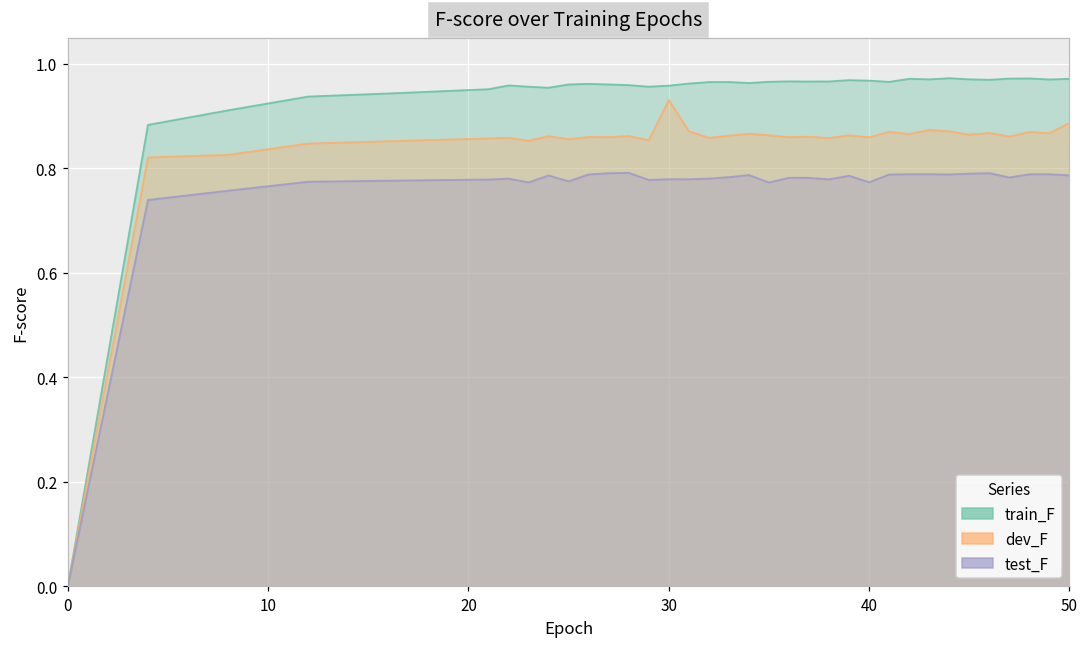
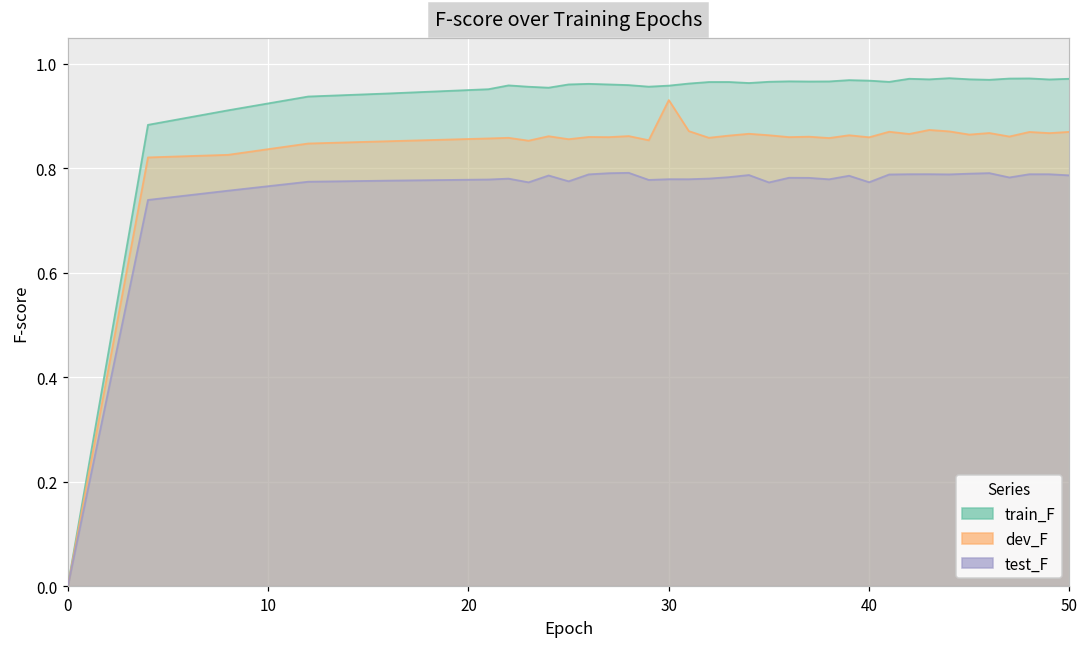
  {
    "dev_F": {
      "30": 0.93,
      "40": 0.86,
-     "50": 0.89
+     "50": 0.87
    }
  }
